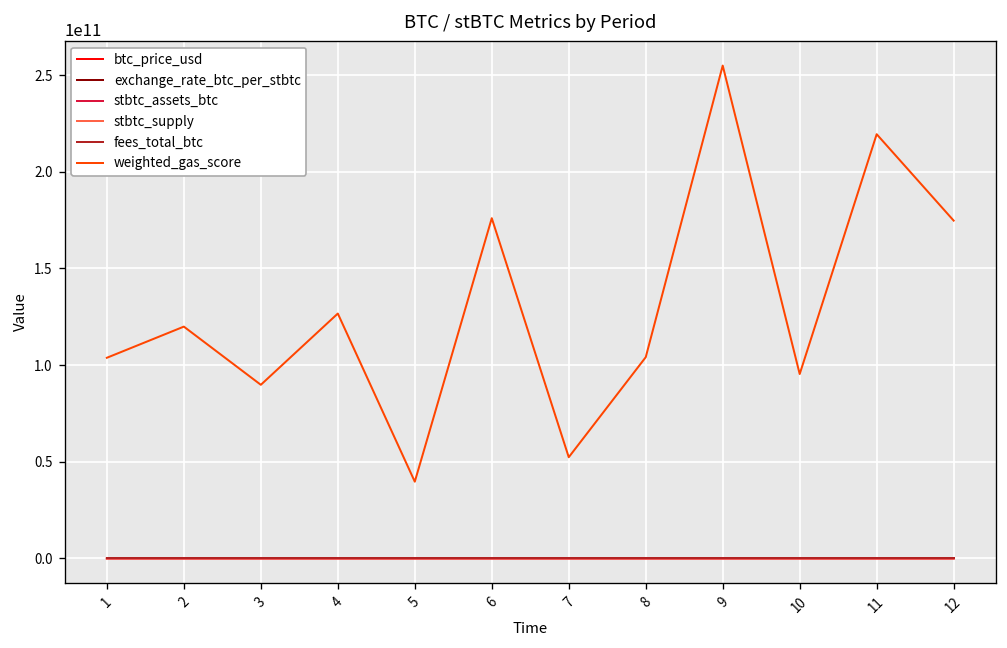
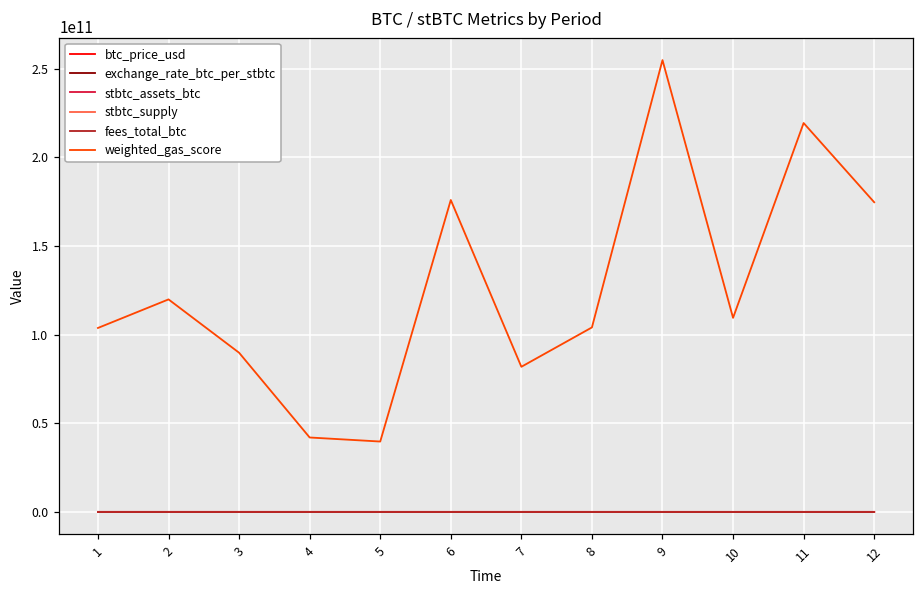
  {
    "fees_total_btc": {
      "1": 0,
      "2": 0,
      "3": 0,
      "4": 0,
      "5": 0,
      "6": 0,
      "7": 0,
      "8": 0,
      "9": 0,
      "10": 0,
      "11": 0,
      "12": 0
    },
    "weighted_gas_score": {
      "1": 104000000000,
      "2": 120000000000,
      "3": 90000000000,
-     "4": 127000000000,
+     "4": 42000000000,
      "5": 40000000000,
      "6": 176000000000,
-     "7": 52000000000,
+     "7": 82000000000,
      "8": 104000000000,
      "9": 255000000000,
-     "10": 95000000000,
+     "10": 109000000000,
      "11": 219000000000,
      "12": 175000000000
    }
  }
